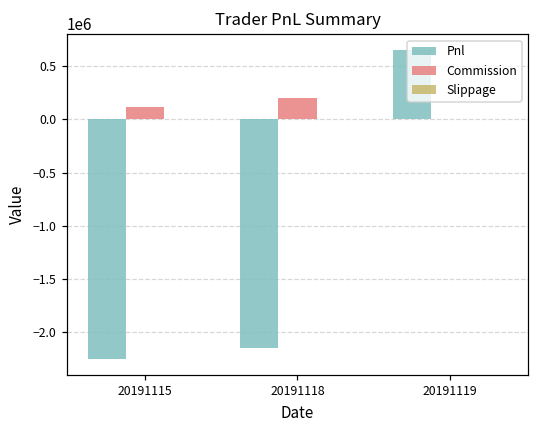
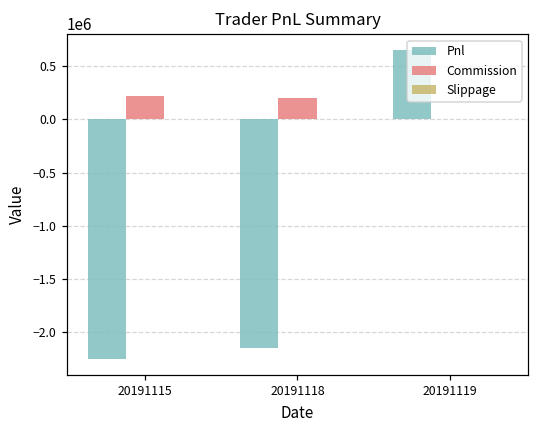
  {
    "Pnl": {
      "20191115": -2300000,
      "20191118": -2100000
    },
    "Commission": {
-     "20191115": 100000,
+     "20191115": 200000,
      "20191118": 200000,
      "20191119": 0
    },
    "Slippage": {
      "20191115": 0,
      "20191118": 0,
      "20191119": 0
    }
  }
